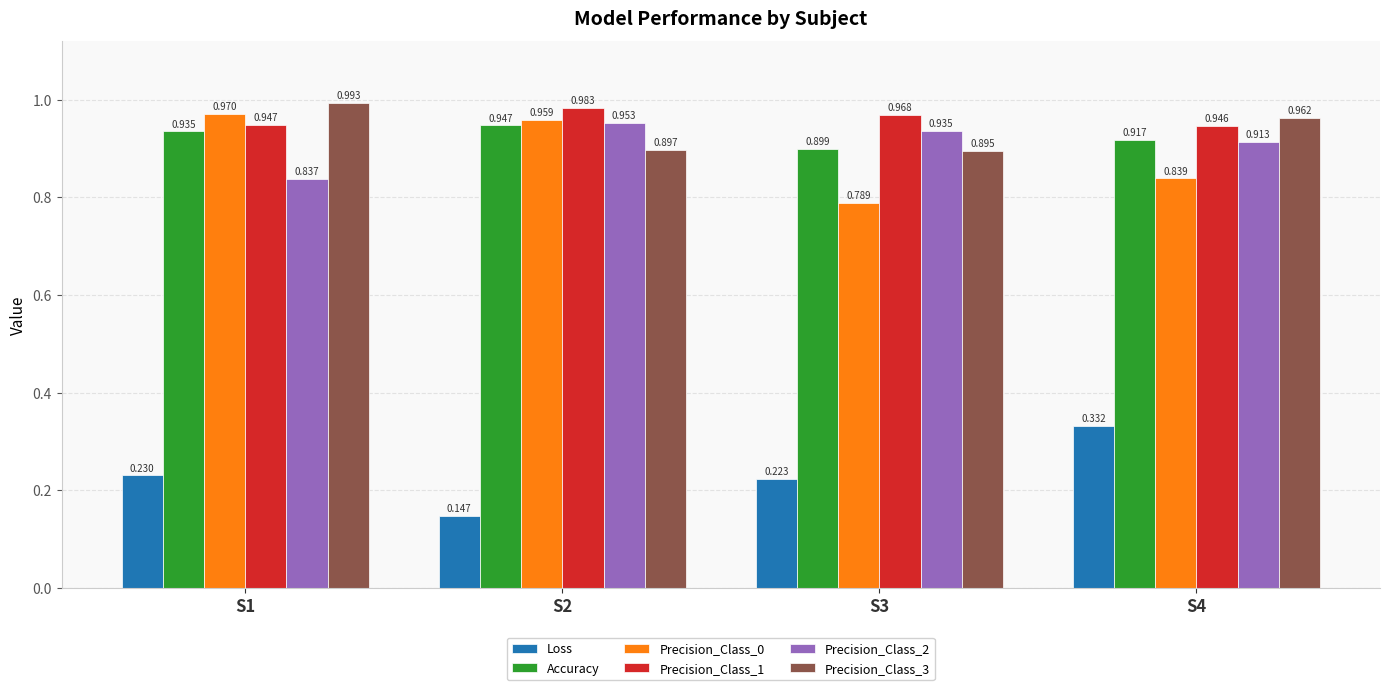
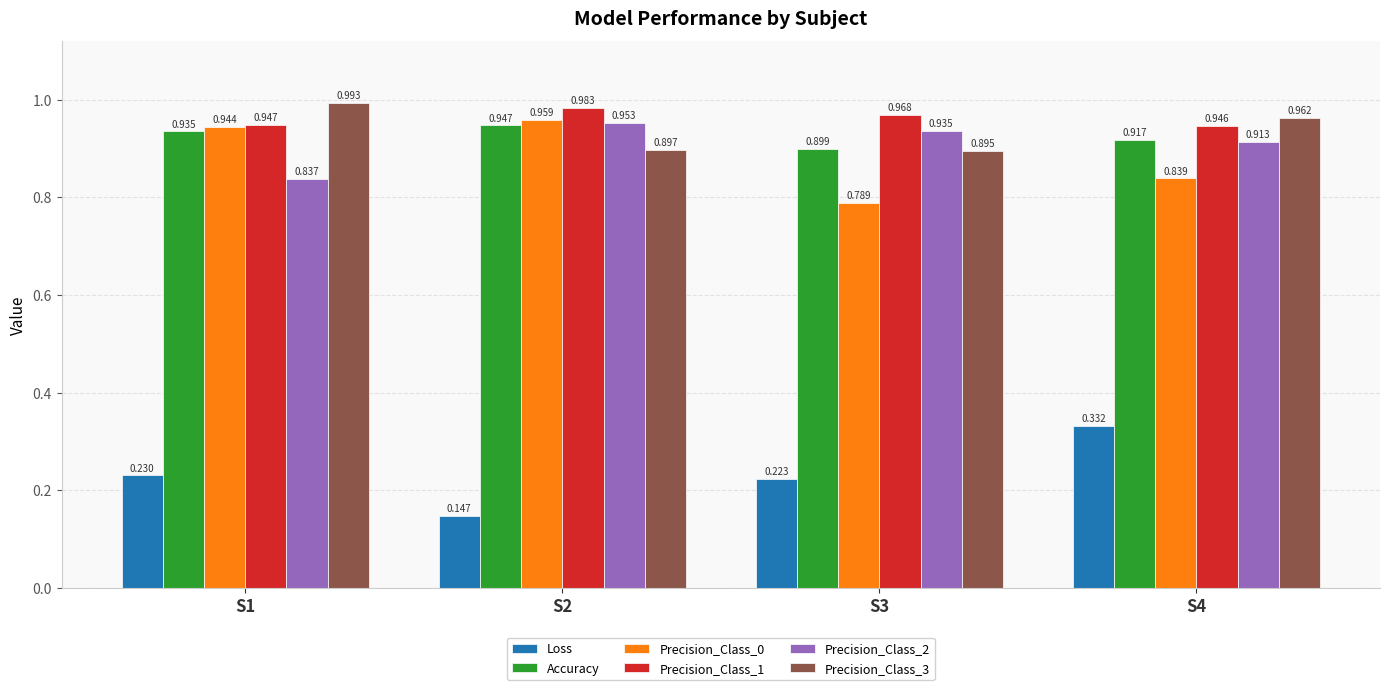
  {
    "Loss": {
      "S1": 0.230,
      "S2": 0.147,
      "S3": 0.223,
      "S4": 0.332
    },
    "Accuracy": {
      "S1": 0.935,
      "S2": 0.947,
      "S3": 0.899,
      "S4": 0.917
    },
    "Precision_Class_0": {
-     "S1": 0.970,
+     "S1": 0.944,
      "S2": 0.959,
      "S3": 0.789,
      "S4": 0.839
    },
    "Precision_Class_1": {
      "S1": 0.947,
      "S2": 0.983,
      "S3": 0.968,
      "S4": 0.946
    },
    "Precision_Class_2": {
      "S1": 0.837,
      "S2": 0.953,
      "S3": 0.935,
      "S4": 0.913
    },
    "Precision_Class_3": {
      "S1": 0.993,
      "S2": 0.897,
      "S3": 0.895,
      "S4": 0.962
    }
  }
